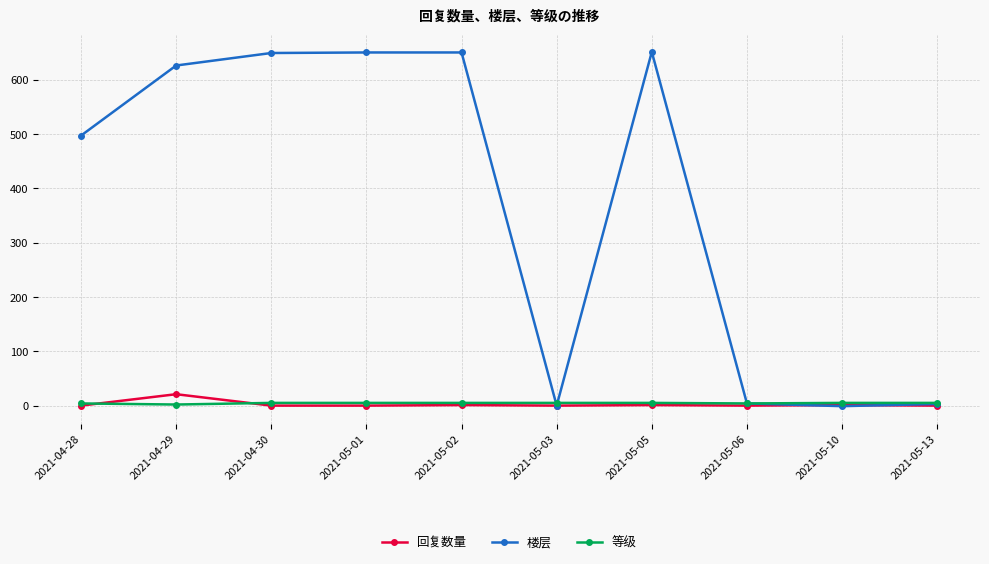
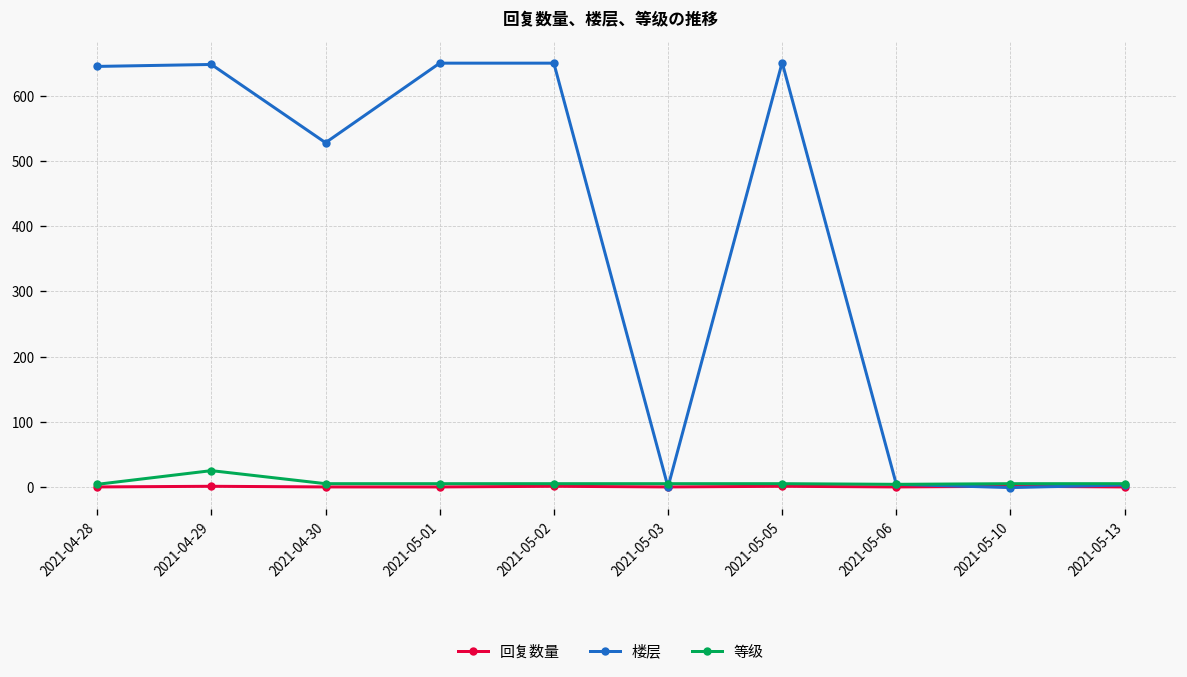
  {
    "回复数量": {
-     "2021-04-29": 20,
+     "2021-04-29": 0,
      "2021-04-30": 0,
      "2021-05-01": 0
    },
    "楼层": {
-     "2021-04-28": 500,
-     "2021-04-29": 630,
-     "2021-04-30": 650,
+     "2021-04-28": 650,
+     "2021-04-29": 650,
+     "2021-04-30": 530,
      "2021-05-01": 650,
      "2021-05-02": 650,
      "2021-05-05": 650
    },
    "等级": {
-     "2021-04-29": 0,
+     "2021-04-29": 30,
      "2021-04-30": 10,
      "2021-05-01": 10,
      "2021-05-03": 10
    }
  }
